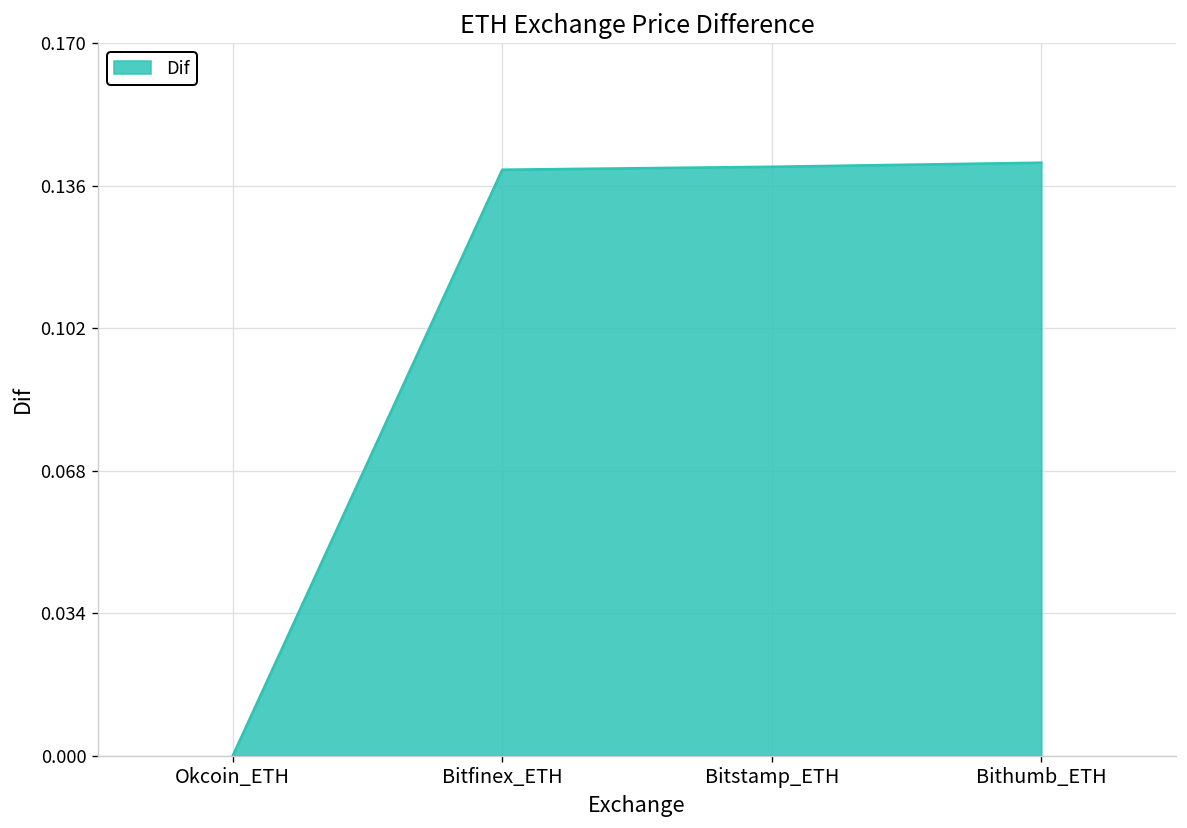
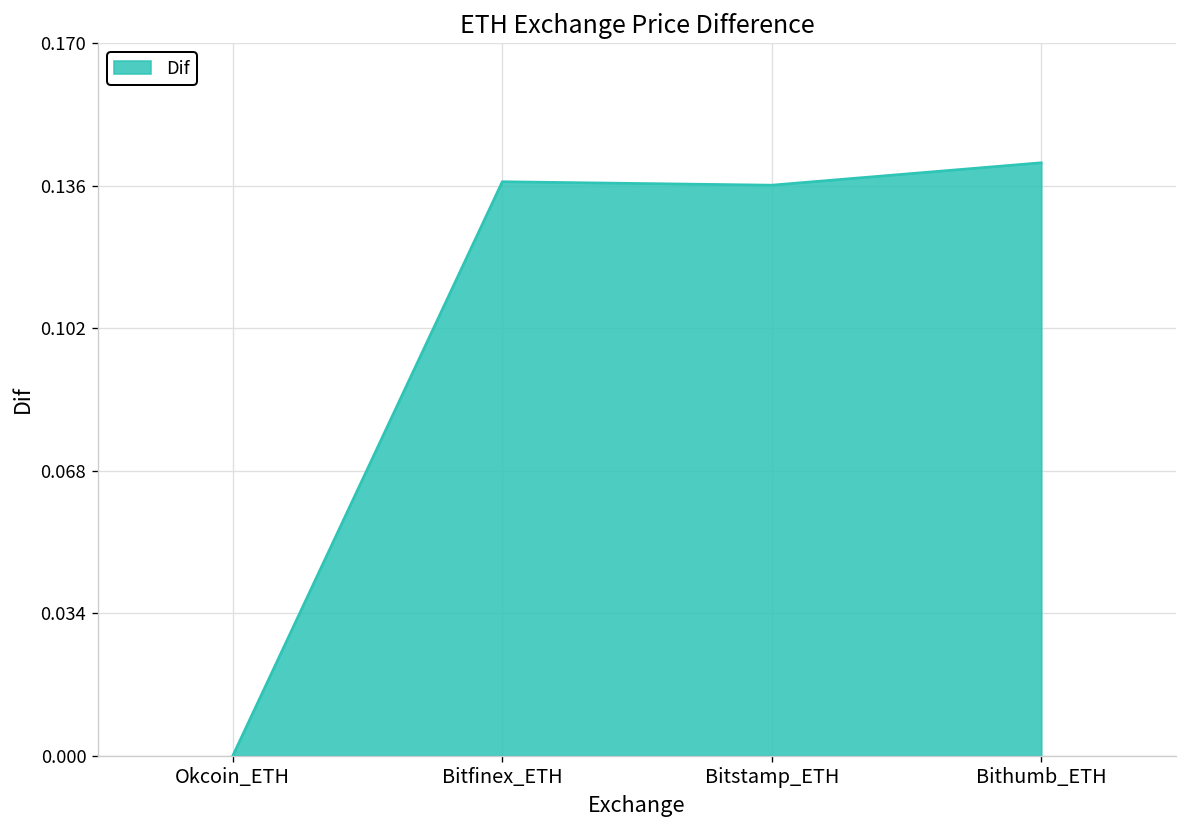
  {
    "Okcoin_ETH": 0.000,
-   "Bitfinex_ETH": 0.140,
-   "Bitstamp_ETH": 0.141,
+   "Bitfinex_ETH": 0.137,
+   "Bitstamp_ETH": 0.136,
    "Bithumb_ETH": 0.141
  }
